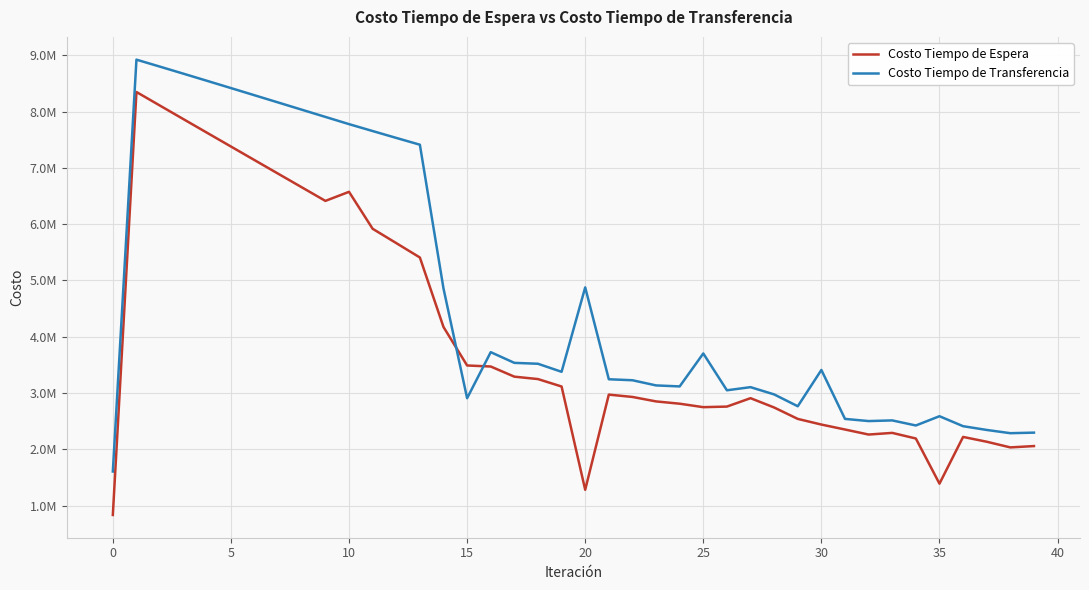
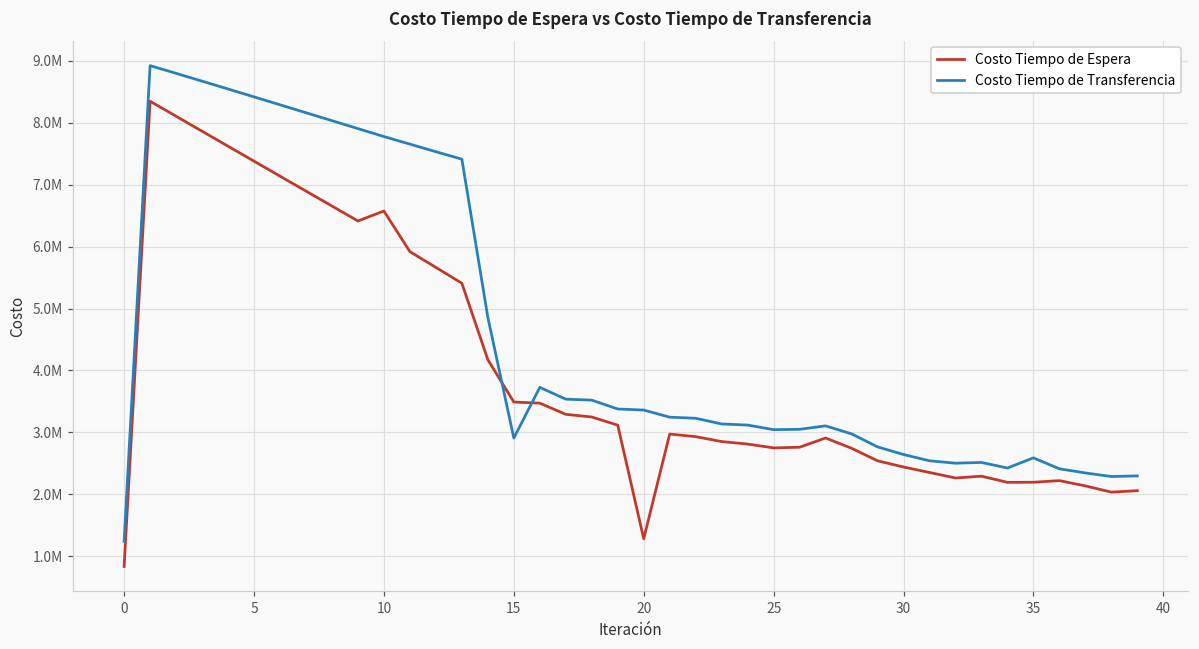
  {
    "Costo Tiempo de Espera": {
      "0": 800000,
      "5": 7400000,
      "10": 6600000,
      "15": 3500000,
      "20": 1300000,
      "25": 2700000,
      "30": 2400000,
-     "35": 1400000
+     "35": 2200000
    },
    "Costo Tiempo de Transferencia": {
-     "0": 1600000,
+     "0": 1200000,
      "5": 8400000,
      "10": 7800000,
      "15": 2900000,
-     "20": 4900000,
-     "25": 3700000,
-     "30": 3400000,
+     "20": 3400000,
+     "25": 3000000,
+     "30": 2600000,
      "35": 2600000
    }
  }
